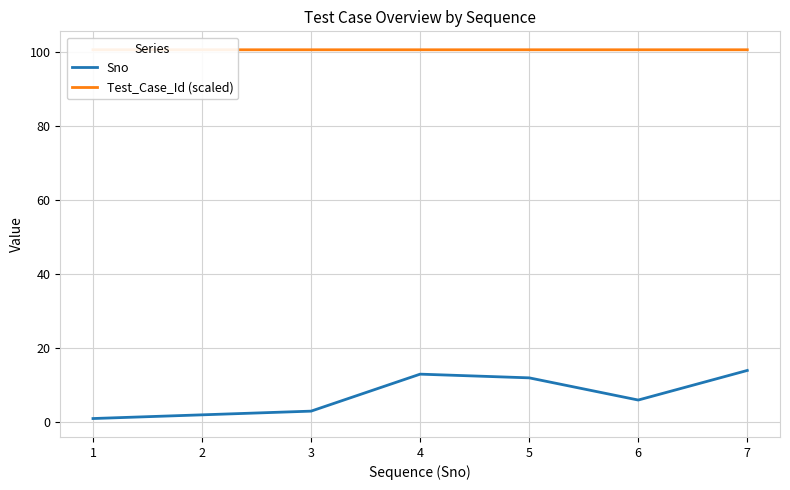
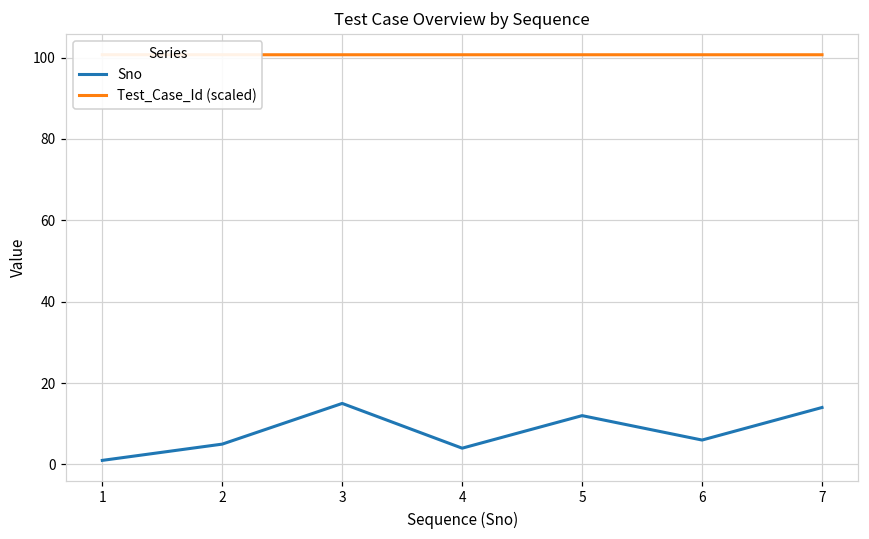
  {
    "Sno": {
      "1": 1,
-     "2": 2,
-     "3": 3,
-     "4": 13,
+     "2": 5,
+     "3": 15,
+     "4": 4,
      "5": 12,
      "6": 6,
      "7": 14
    },
    "Test_Case_Id (scaled)": {
      "3": 101,
      "4": 101,
      "5": 101,
      "6": 101,
      "7": 101
    }
  }
